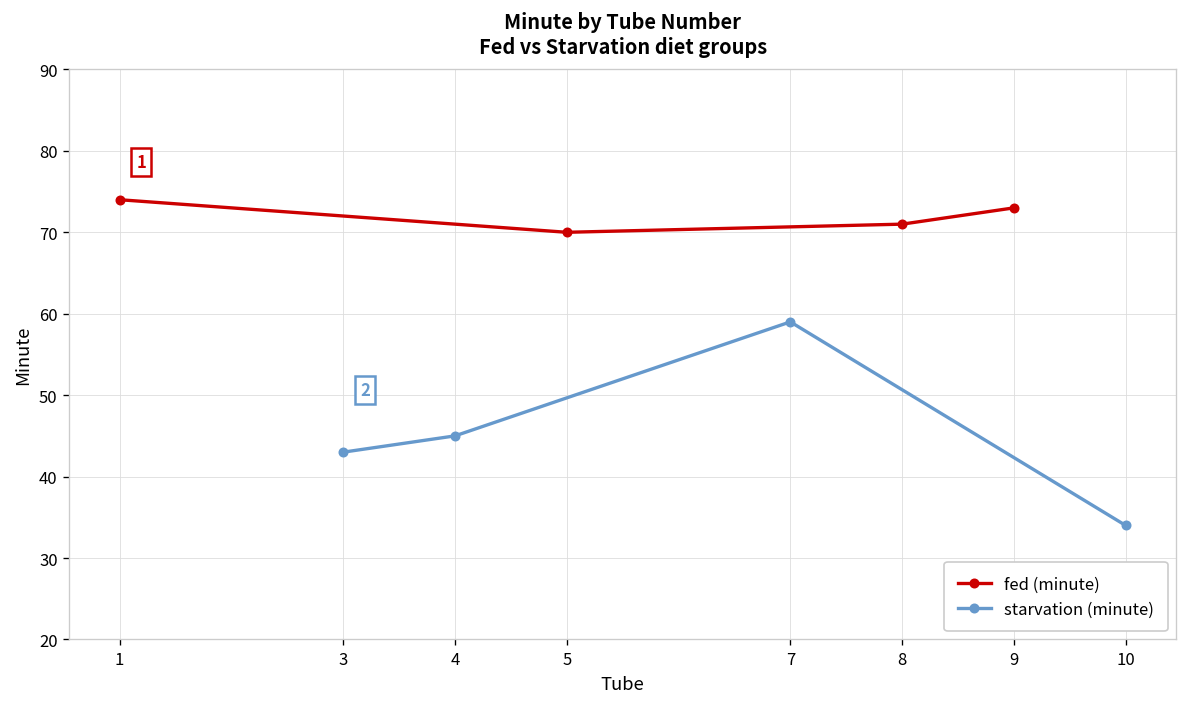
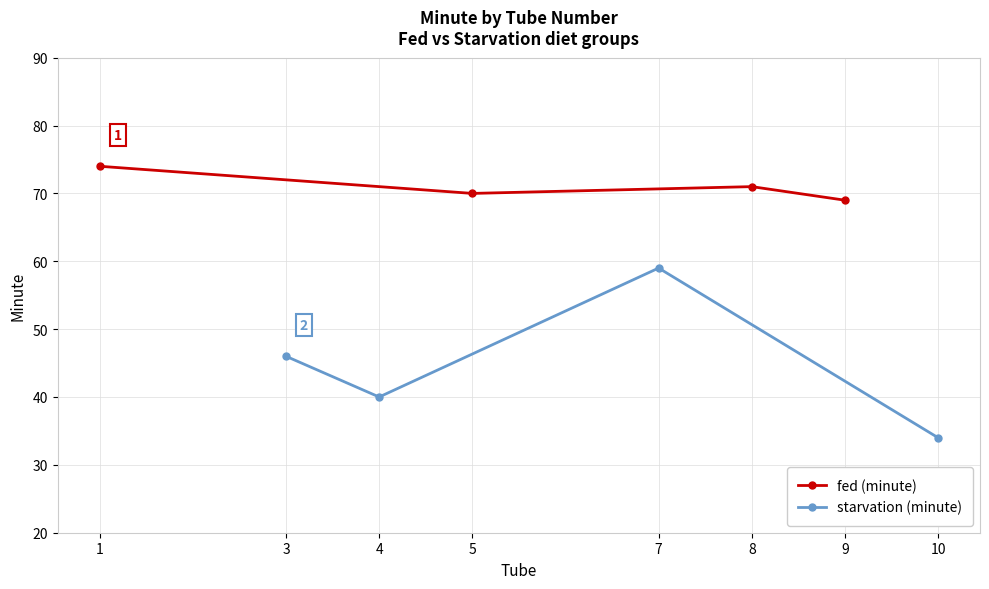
  {
    "fed (minute)": {
      "1": 74,
      "5": 70,
      "8": 71,
-     "9": 73
+     "9": 69
    },
    "starvation (minute)": {
-     "3": 43,
-     "4": 45,
+     "3": 46,
+     "4": 40,
      "7": 59,
      "10": 34
    }
  }
